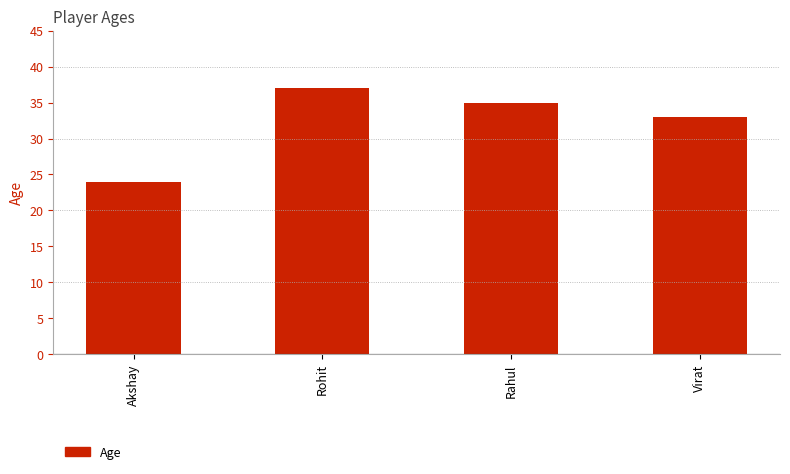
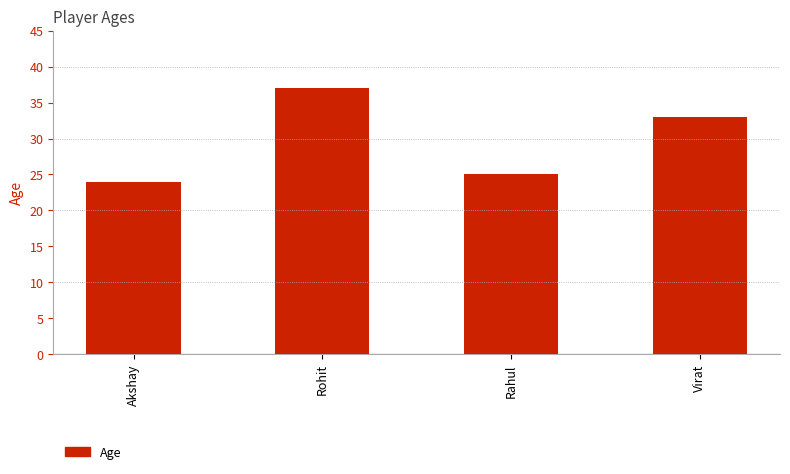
  {
    "Akshay": 24,
    "Rohit": 37,
-   "Rahul": 35,
+   "Rahul": 25,
    "Virat": 33
  }
